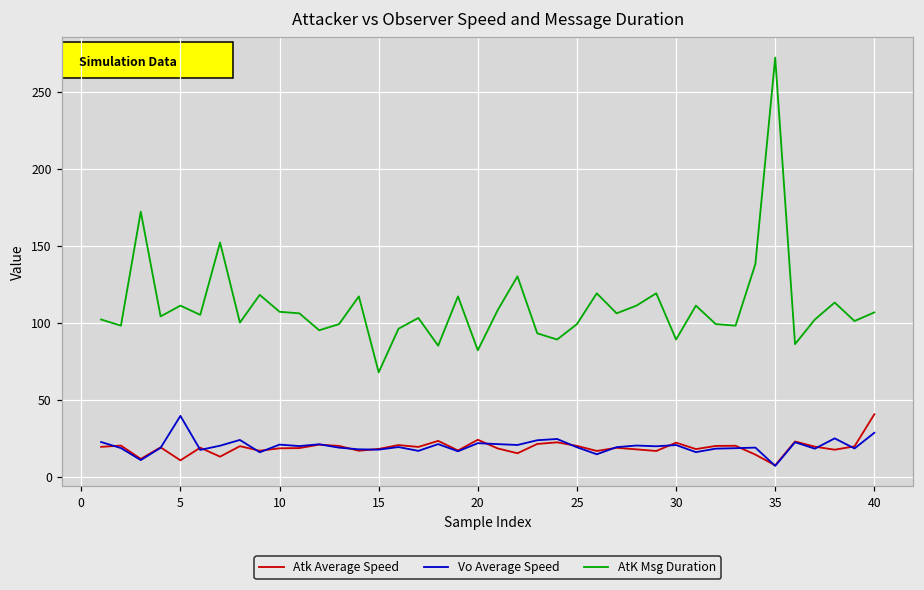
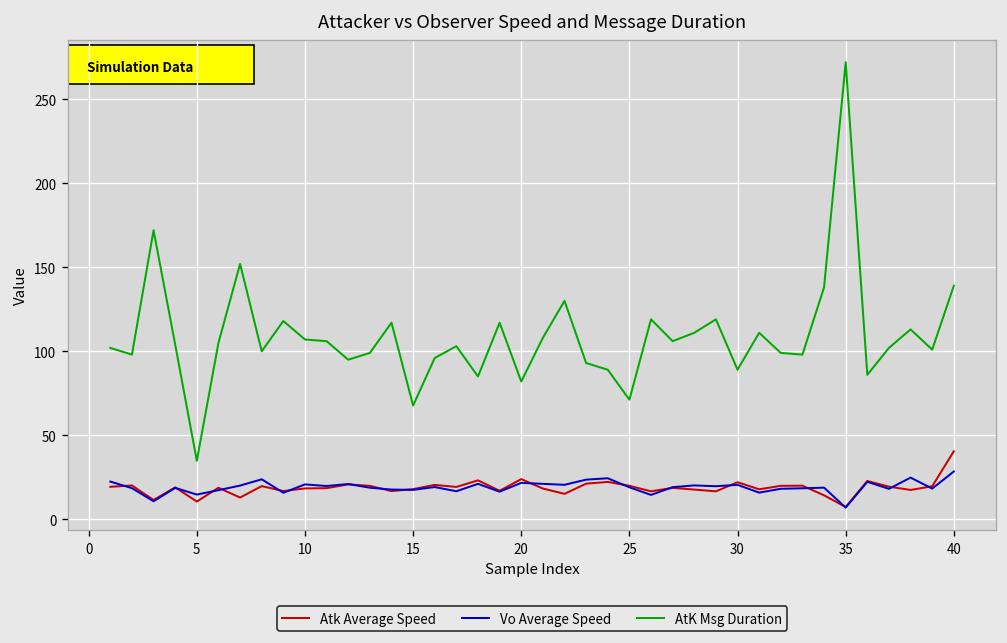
  {
    "Atk Average Speed": {
      "5": 11,
      "10": 18,
      "20": 24,
      "40": 40
    },
    "Vo Average Speed": {
-     "5": 39,
+     "5": 15,
      "10": 21,
      "20": 22,
      "40": 28
    },
    "AtK Msg Duration": {
-     "5": 111,
+     "5": 35,
      "10": 107,
      "15": 68,
      "20": 82,
-     "25": 99,
+     "25": 71,
      "30": 89,
      "35": 272,
-     "40": 107
+     "40": 139
    }
  }
